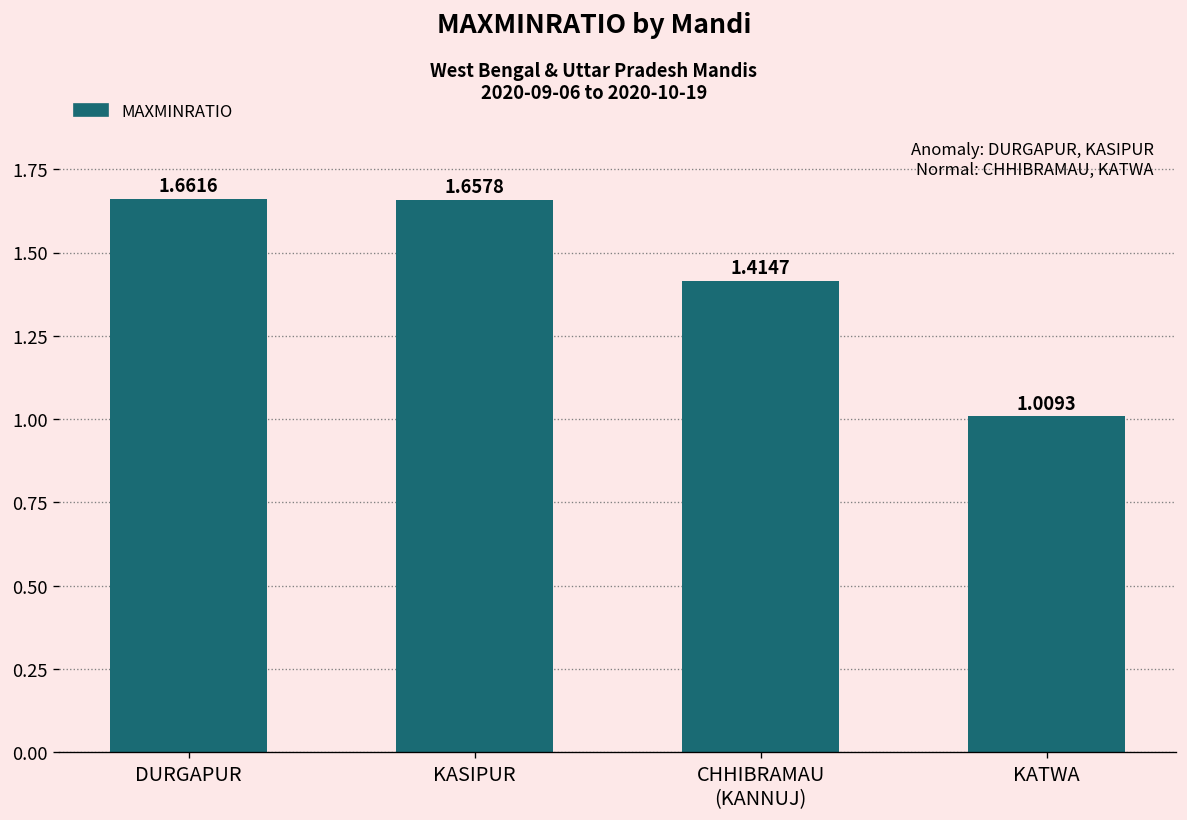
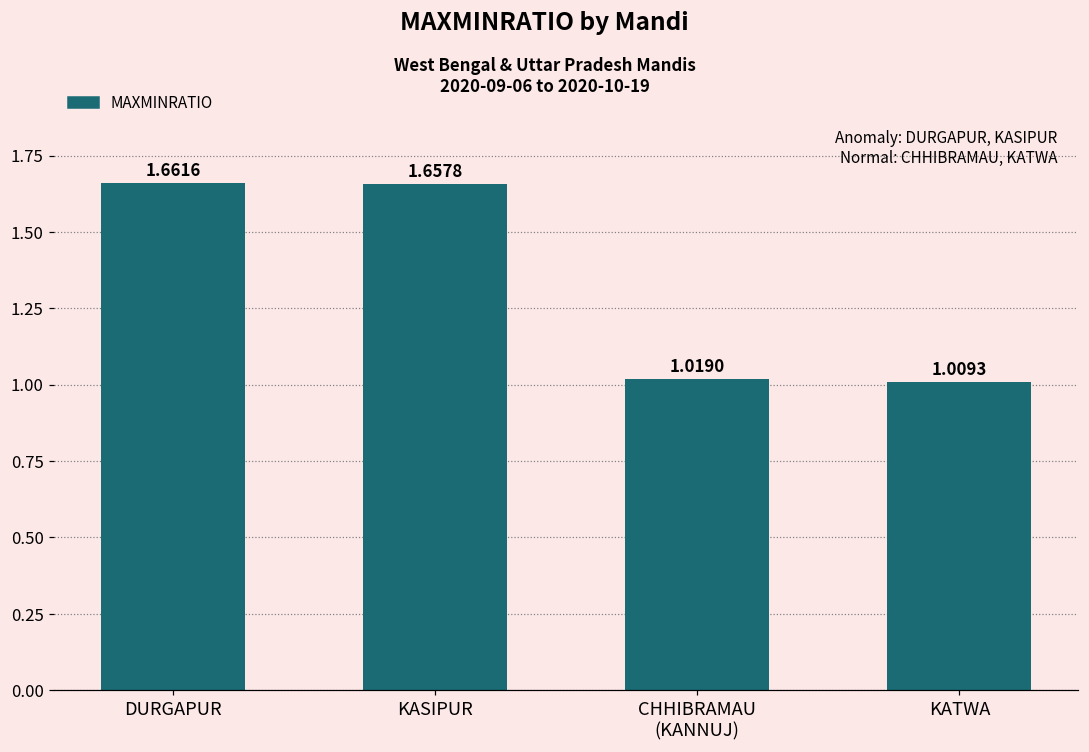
  {
    "DURGAPUR": 1.6616,
    "KASIPUR": 1.6578,
-   "CHHIBRAMAU (KANNUJ)": 1.4147,
+   "CHHIBRAMAU (KANNUJ)": 1.0190,
    "KATWA": 1.0093
  }
